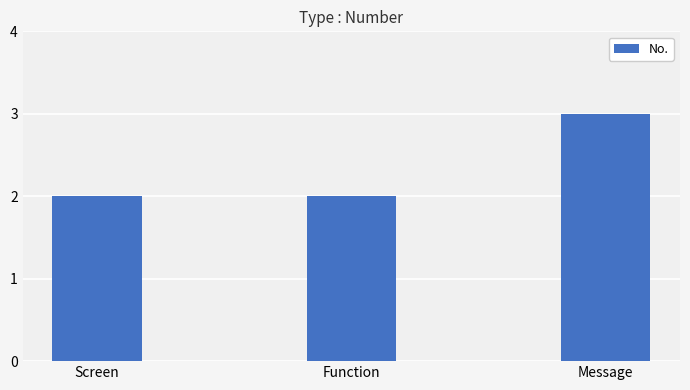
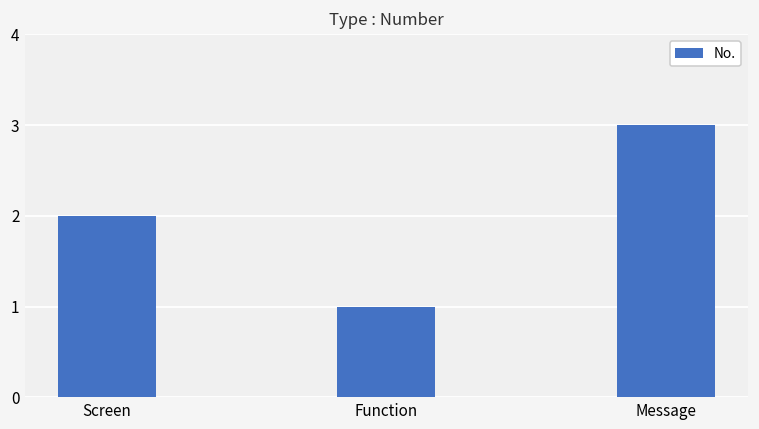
  {
    "Screen": 2,
-   "Function": 2,
+   "Function": 1,
    "Message": 3
  }
